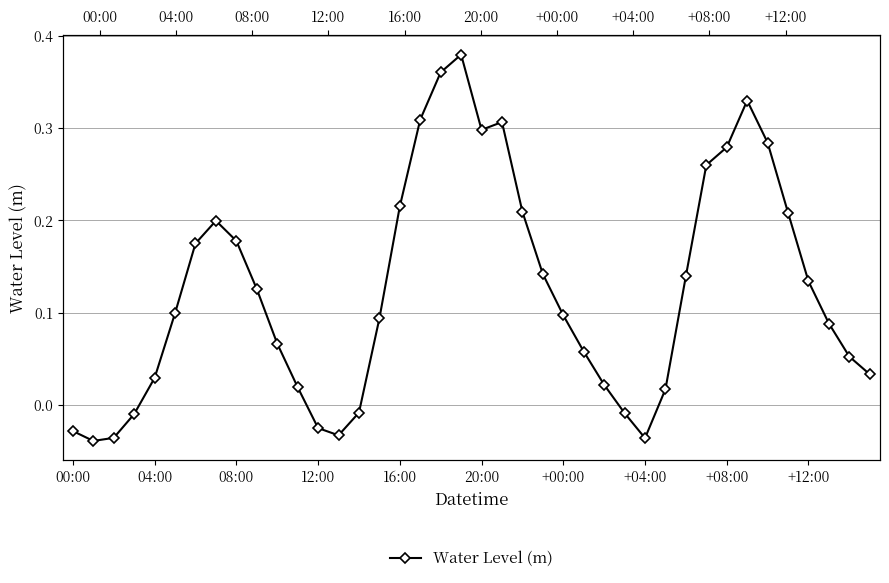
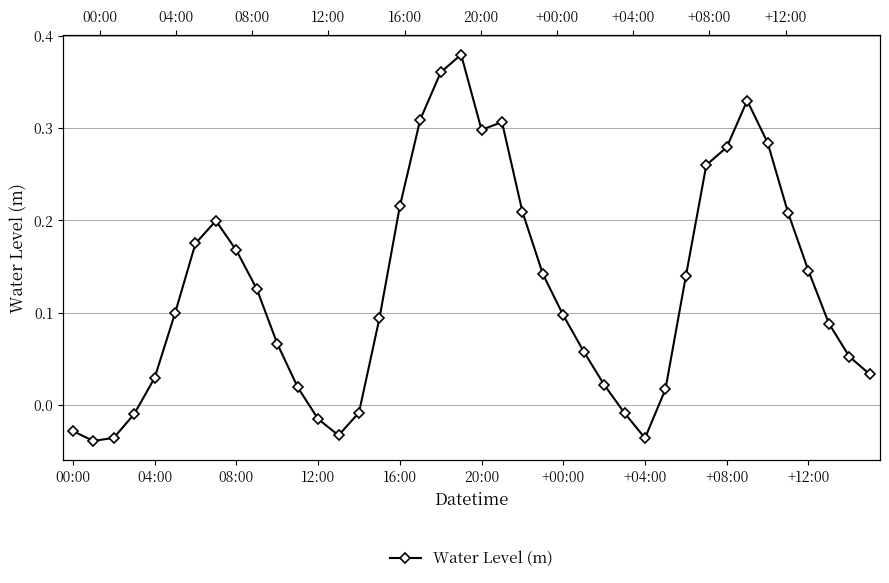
  {
    "00:00": -0.03,
    "04:00": 0.03,
-   "08:00": 0.18,
-   "12:00": -0.025,
+   "08:00": 0.17,
+   "12:00": -0.015,
    "16:00": 0.22,
    "20:00": 0.30,
    "+00:00": 0.10,
    "+04:00": -0.04,
    "+08:00": 0.28,
-   "+12:00": 0.13
+   "+12:00": 0.15
  }
